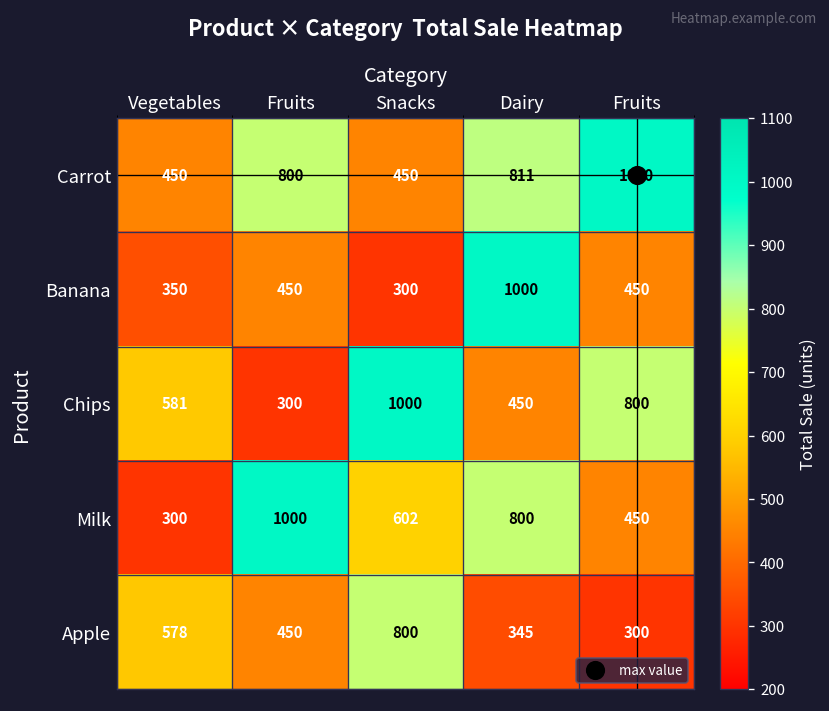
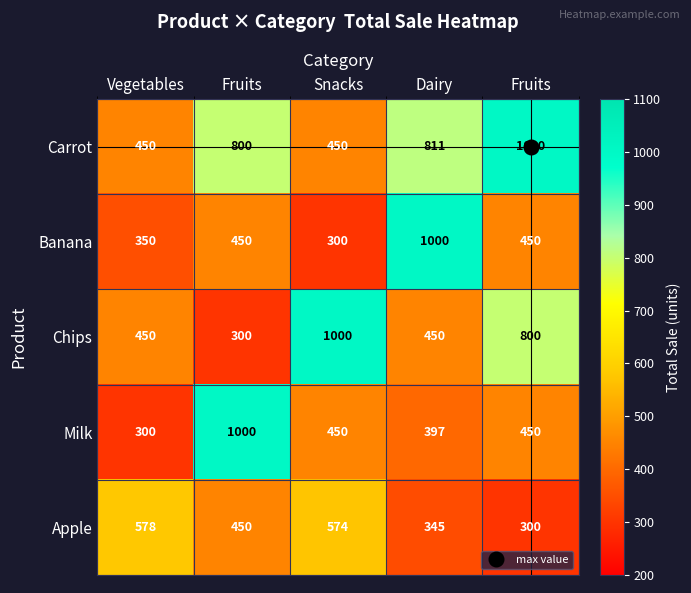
  {
    "Carrot": {
      "Vegetables": 450,
      "Snacks": 450,
      "Dairy": 811
    },
    "Banana": {
      "Vegetables": 350,
      "Snacks": 300,
      "Dairy": 1000
    },
    "Chips": {
-     "Vegetables": 581,
+     "Vegetables": 450,
      "Snacks": 1000,
      "Dairy": 450
    },
    "Milk": {
      "Vegetables": 300,
-     "Snacks": 602,
-     "Dairy": 800
+     "Snacks": 450,
+     "Dairy": 397
    },
    "Apple": {
      "Vegetables": 578,
-     "Snacks": 800,
+     "Snacks": 574,
      "Dairy": 345
    }
  }
